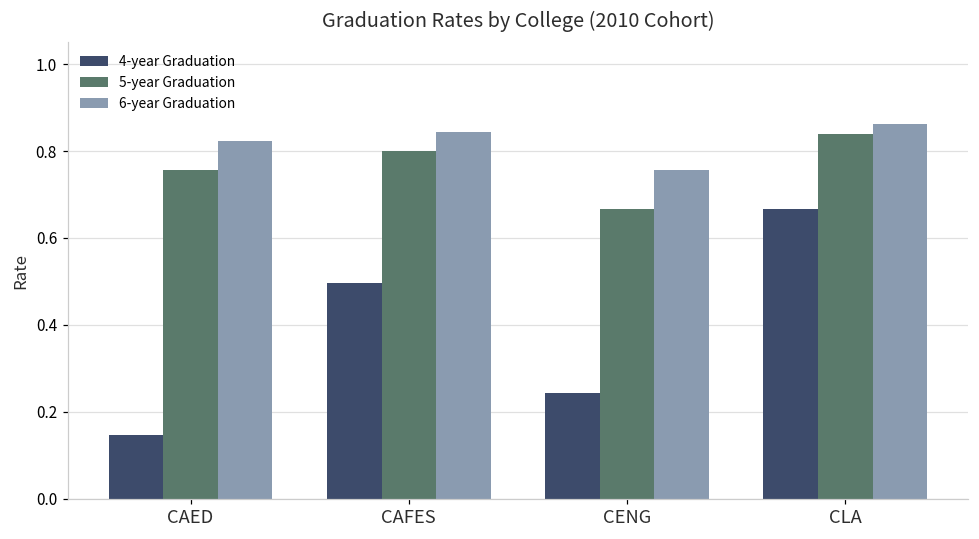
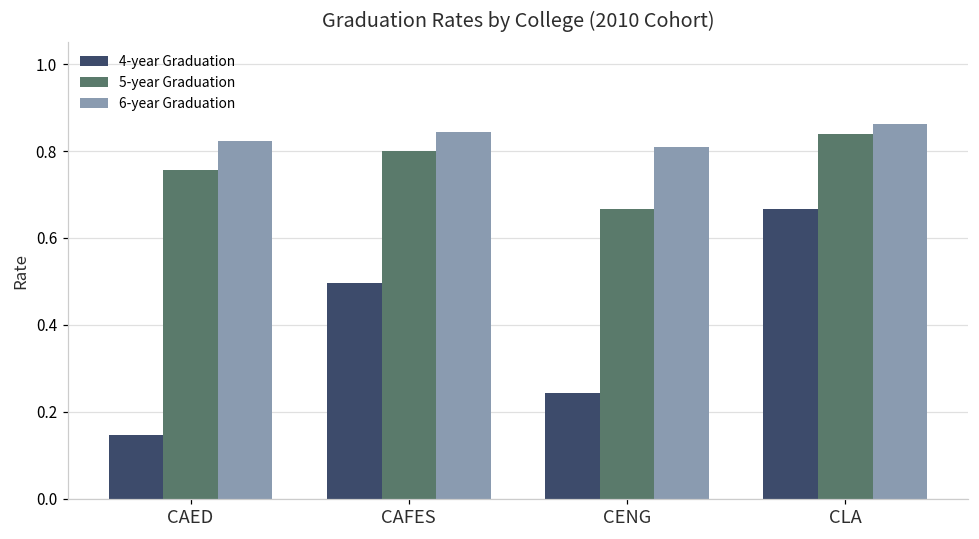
  {
    "6-year Graduation": {
      "CAED": 0.82,
      "CAFES": 0.84,
-     "CENG": 0.76,
+     "CENG": 0.81,
      "CLA": 0.86
    }
  }
